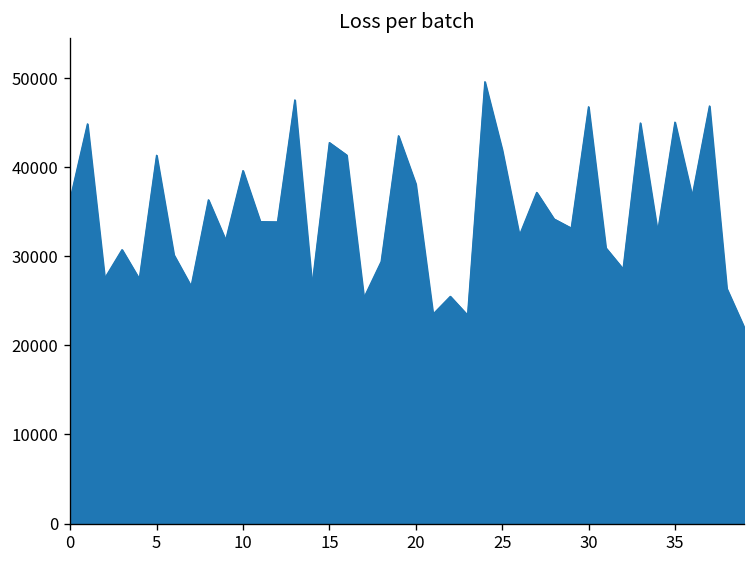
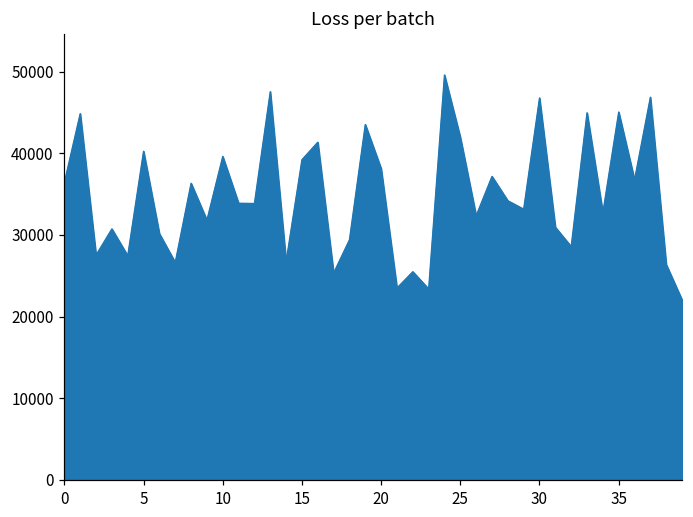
  {
    "0": 36000,
-   "5": 41000,
+   "5": 40000,
    "10": 40000,
-   "15": 43000,
+   "15": 39000,
    "20": 38000,
    "25": 42000,
    "30": 47000,
    "35": 45000
  }
